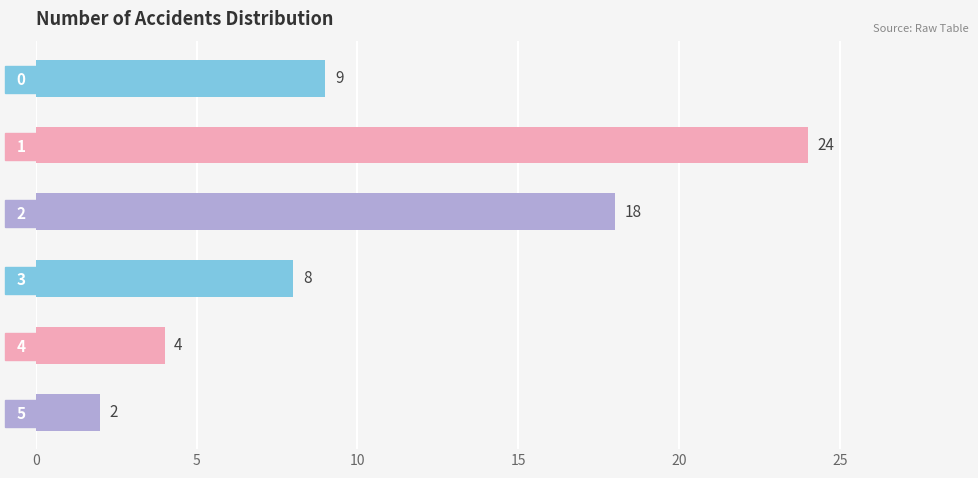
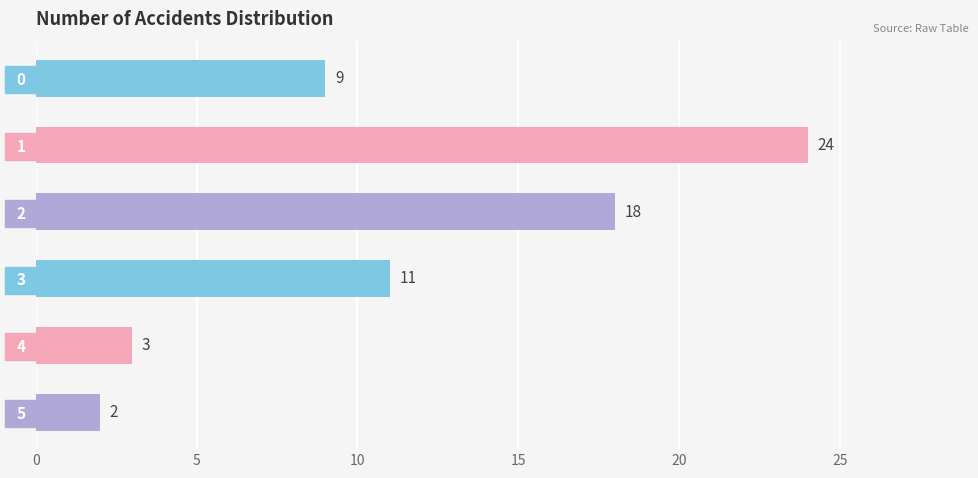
  {
    "0": 9,
    "1": 24,
    "2": 18,
-   "3": 8,
-   "4": 4,
+   "3": 11,
+   "4": 3,
    "5": 2
  }
